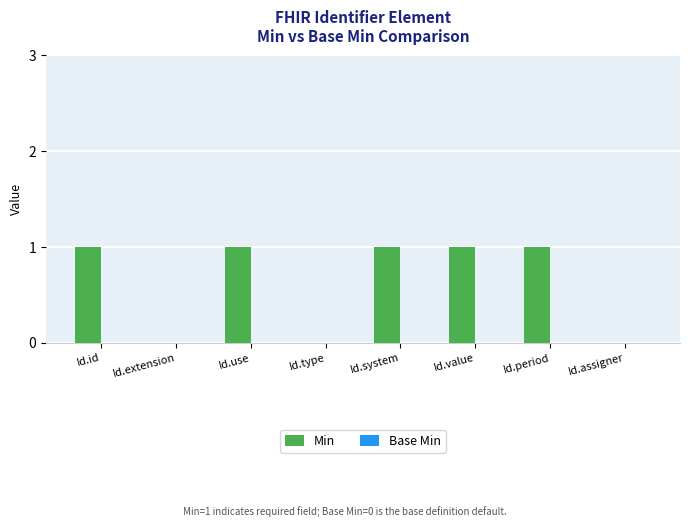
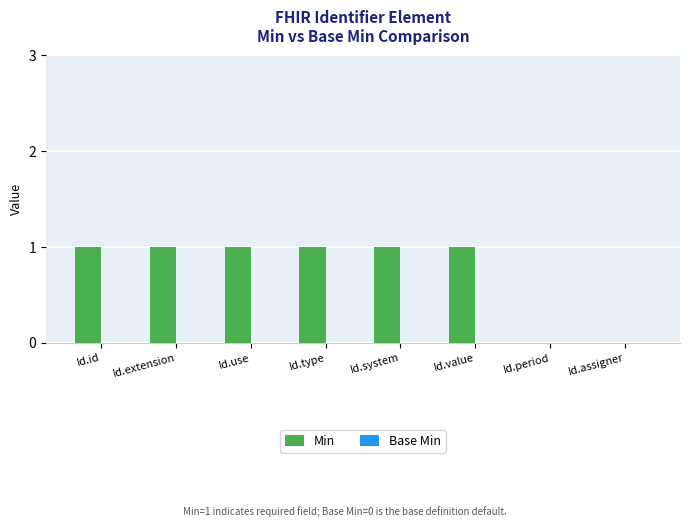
  {
    "Min": {
      "Id.id": 1,
-     "Id.extension": 0,
+     "Id.extension": 1,
      "Id.use": 1,
-     "Id.type": 0,
+     "Id.type": 1,
      "Id.system": 1,
      "Id.value": 1,
-     "Id.period": 1,
+     "Id.period": 0,
      "Id.assigner": 0
    },
    "Base Min": {
      "Id.id": 0,
      "Id.extension": 0,
      "Id.use": 0,
      "Id.type": 0,
      "Id.system": 0,
      "Id.value": 0,
      "Id.period": 0,
      "Id.assigner": 0
    }
  }
